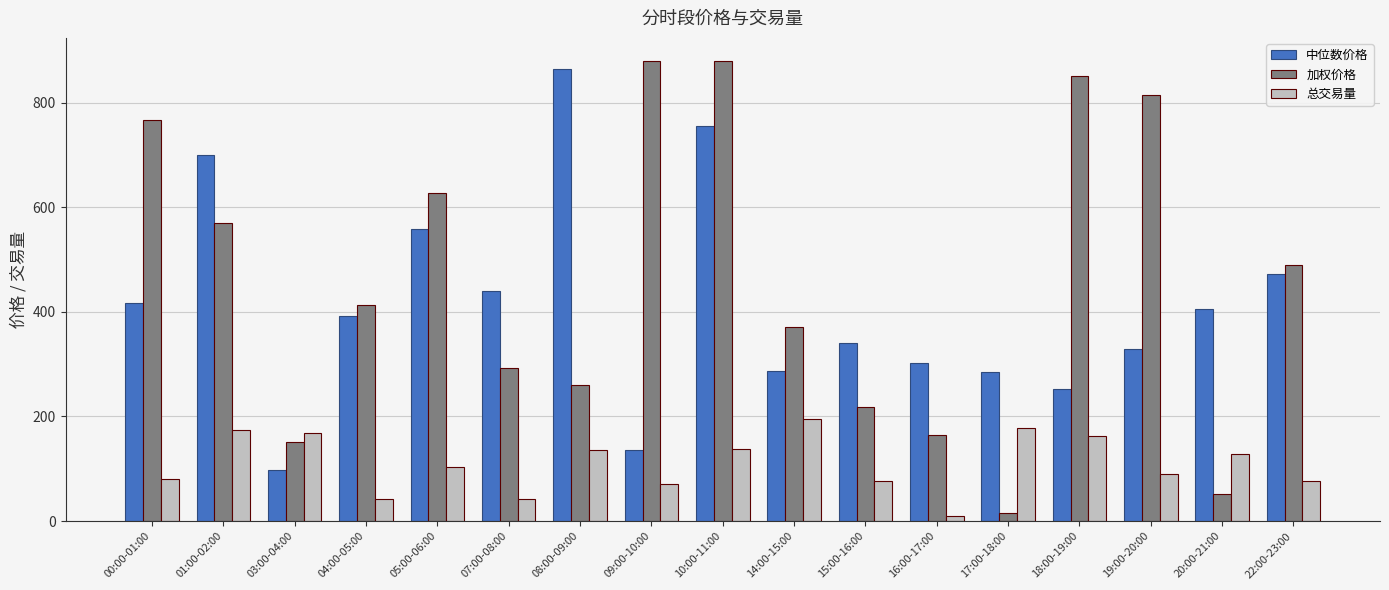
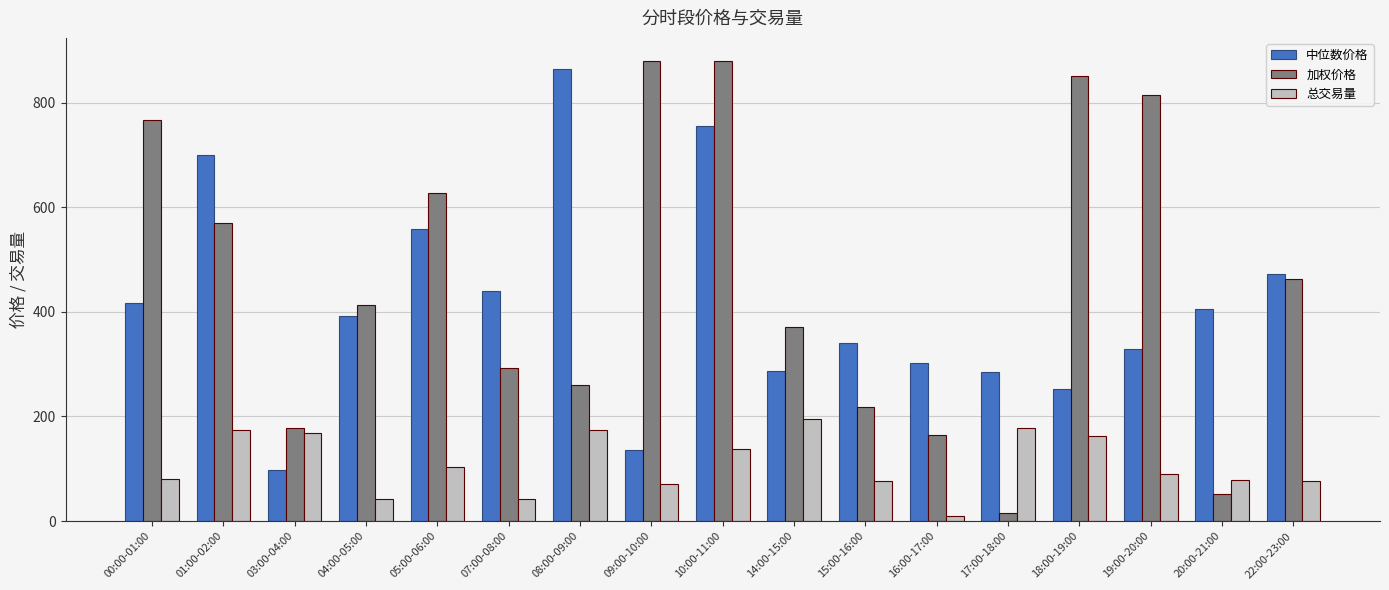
  {
    "中位数价格": {
      "00:00-01:00": 420,
      "01:00-02:00": 700,
      "03:00-04:00": 100,
      "04:00-05:00": 390,
      "05:00-06:00": 560,
      "07:00-08:00": 440,
      "08:00-09:00": 860,
      "09:00-10:00": 140,
      "10:00-11:00": 760,
      "14:00-15:00": 290,
      "15:00-16:00": 340,
      "16:00-17:00": 300,
      "17:00-18:00": 280,
      "18:00-19:00": 250,
      "19:00-20:00": 330,
      "20:00-21:00": 410,
      "22:00-23:00": 470
    },
    "加权价格": {
      "00:00-01:00": 770,
      "01:00-02:00": 570,
-     "03:00-04:00": 150,
+     "03:00-04:00": 180,
      "04:00-05:00": 410,
      "05:00-06:00": 630,
      "07:00-08:00": 290,
      "08:00-09:00": 260,
      "09:00-10:00": 880,
      "10:00-11:00": 880,
      "14:00-15:00": 370,
      "15:00-16:00": 220,
      "16:00-17:00": 160,
      "17:00-18:00": 20,
      "18:00-19:00": 850,
      "19:00-20:00": 810,
      "20:00-21:00": 50,
-     "22:00-23:00": 490
+     "22:00-23:00": 460
    },
    "总交易量": {
      "00:00-01:00": 80,
      "01:00-02:00": 180,
      "03:00-04:00": 170,
      "04:00-05:00": 40,
      "05:00-06:00": 100,
      "07:00-08:00": 40,
-     "08:00-09:00": 140,
+     "08:00-09:00": 180,
      "09:00-10:00": 70,
      "10:00-11:00": 140,
      "14:00-15:00": 190,
      "15:00-16:00": 80,
      "16:00-17:00": 10,
      "17:00-18:00": 180,
      "18:00-19:00": 160,
      "19:00-20:00": 90,
-     "20:00-21:00": 130,
+     "20:00-21:00": 80,
      "22:00-23:00": 80
    }
  }
